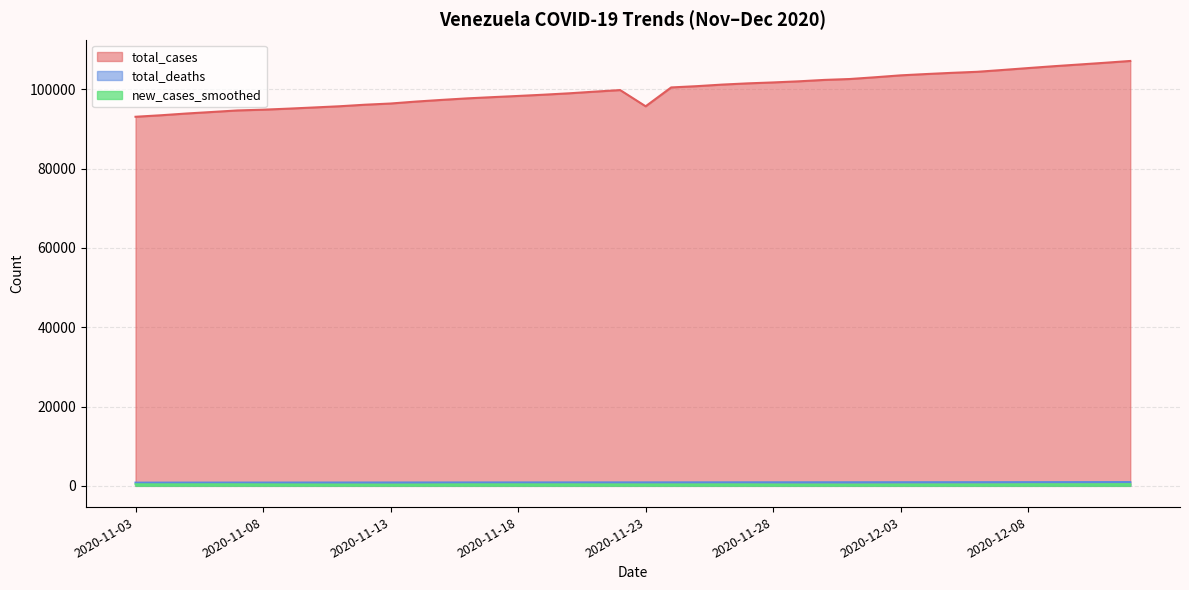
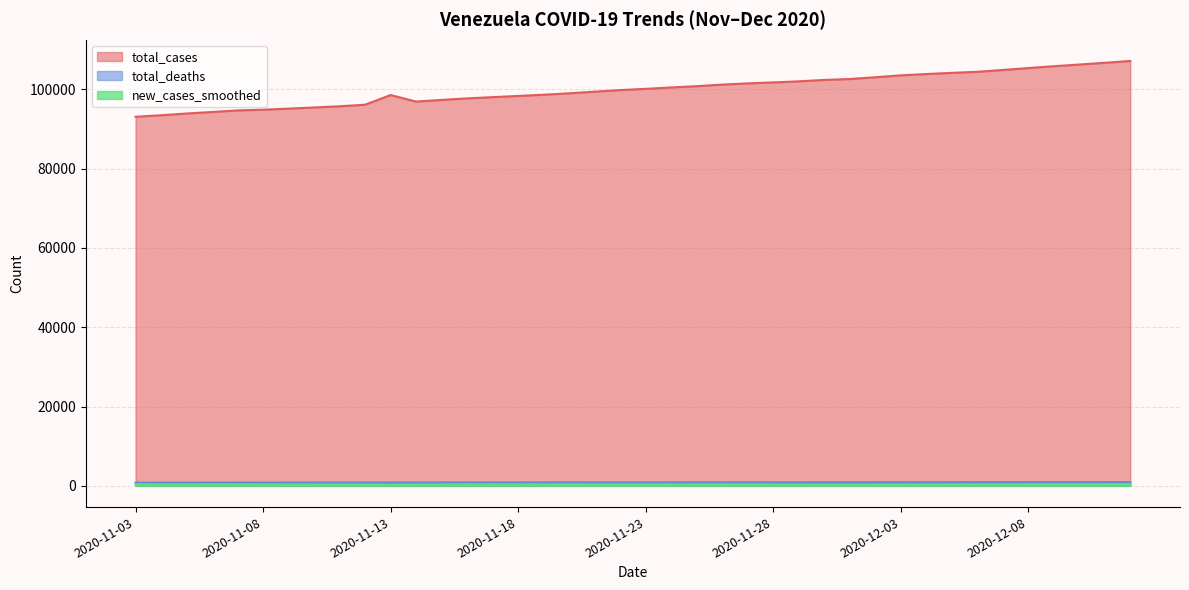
  {
    "total_cases": {
      "2020-11-03": 93000,
      "2020-11-08": 95000,
-     "2020-11-13": 96000,
+     "2020-11-13": 99000,
      "2020-11-18": 98000,
-     "2020-11-23": 96000,
+     "2020-11-23": 100000,
      "2020-11-28": 102000,
      "2020-12-03": 104000,
      "2020-12-08": 105000
    }
  }
